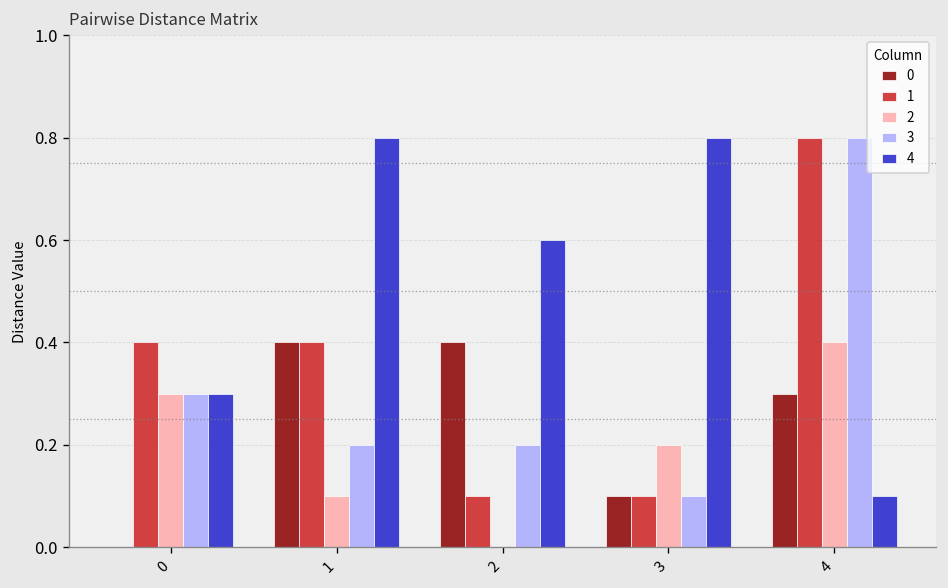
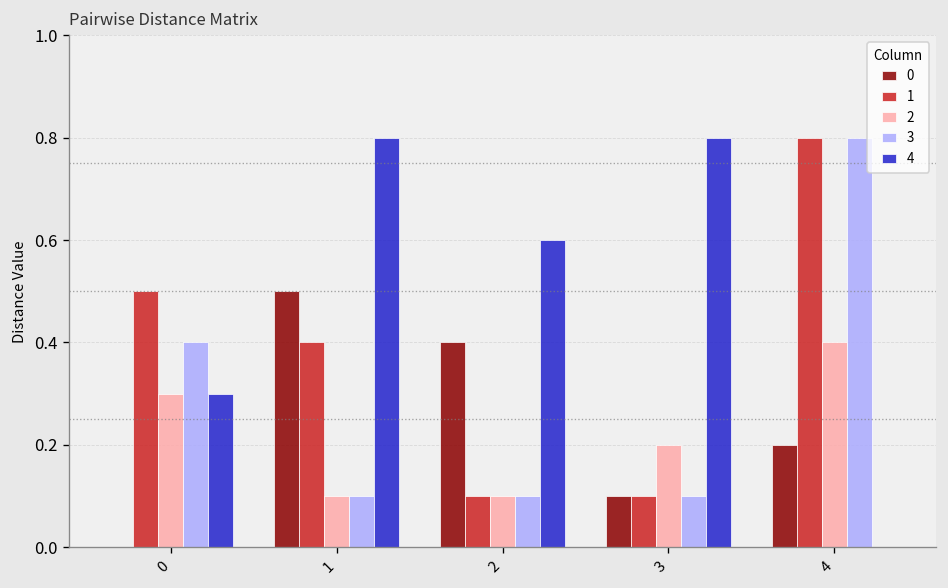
  {
    "0": {
      "0": 0.0,
-     "1": 0.4,
+     "1": 0.5,
      "2": 0.4,
      "3": 0.1,
-     "4": 0.3
+     "4": 0.2
    },
    "1": {
-     "0": 0.4,
+     "0": 0.5,
      "1": 0.4,
      "2": 0.1,
      "3": 0.1,
      "4": 0.8
    },
    "2": {
      "0": 0.3,
      "1": 0.1,
-     "2": 0.0,
+     "2": 0.1,
      "3": 0.2,
      "4": 0.4
    },
    "3": {
-     "0": 0.3,
-     "1": 0.2,
-     "2": 0.2,
+     "0": 0.4,
+     "1": 0.1,
+     "2": 0.1,
      "3": 0.1,
      "4": 0.8
    },
    "4": {
      "0": 0.3,
      "1": 0.8,
      "2": 0.6,
      "3": 0.8,
-     "4": 0.1
+     "4": 0.0
    }
  }
